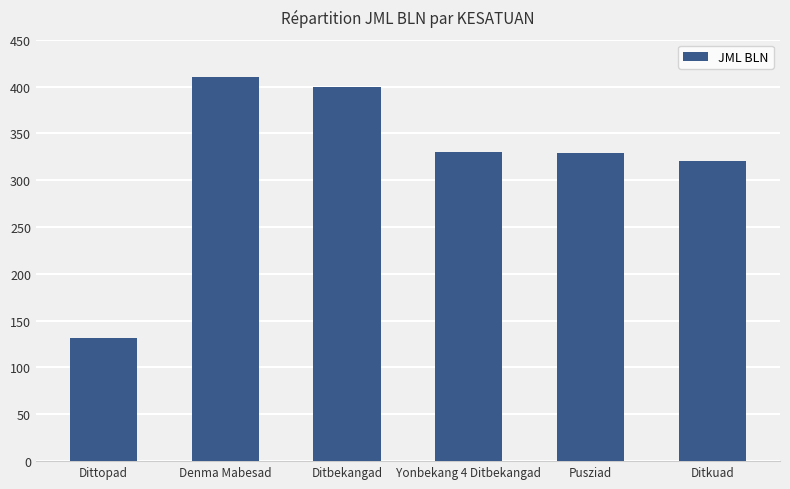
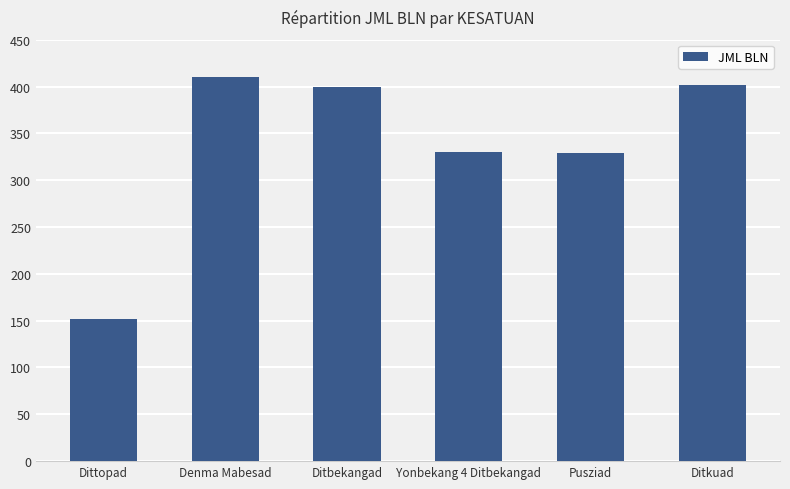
  {
-   "Dittopad": 130,
+   "Dittopad": 150,
    "Denma Mabesad": 410,
    "Ditbekangad": 400,
    "Yonbekang 4 Ditbekangad": 330,
    "Pusziad": 330,
-   "Ditkuad": 320
+   "Ditkuad": 400
  }
